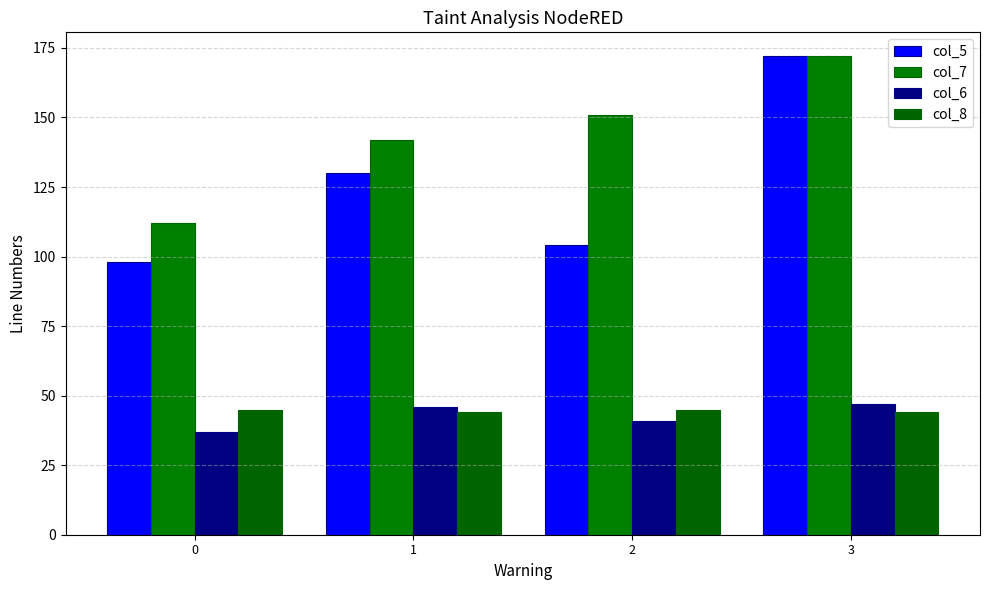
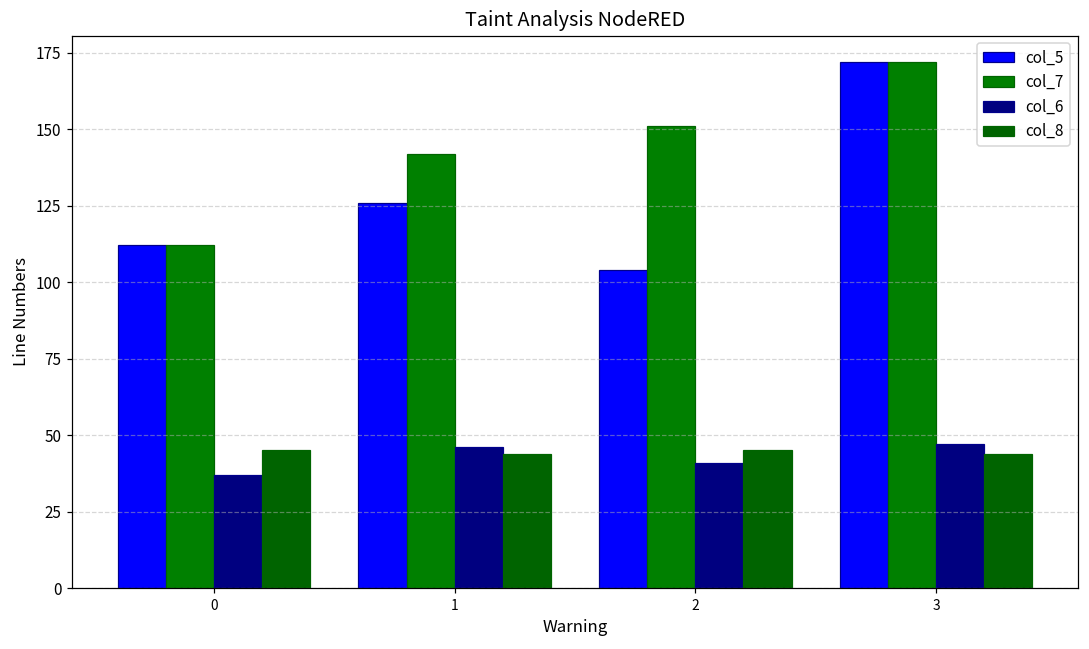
  {
    "col_5": {
-     "0": 98,
-     "1": 130,
+     "0": 112,
+     "1": 126,
      "2": 104,
      "3": 172
    },
    "col_6": {
      "0": 37,
      "1": 46,
      "2": 41,
      "3": 47
    }
  }
